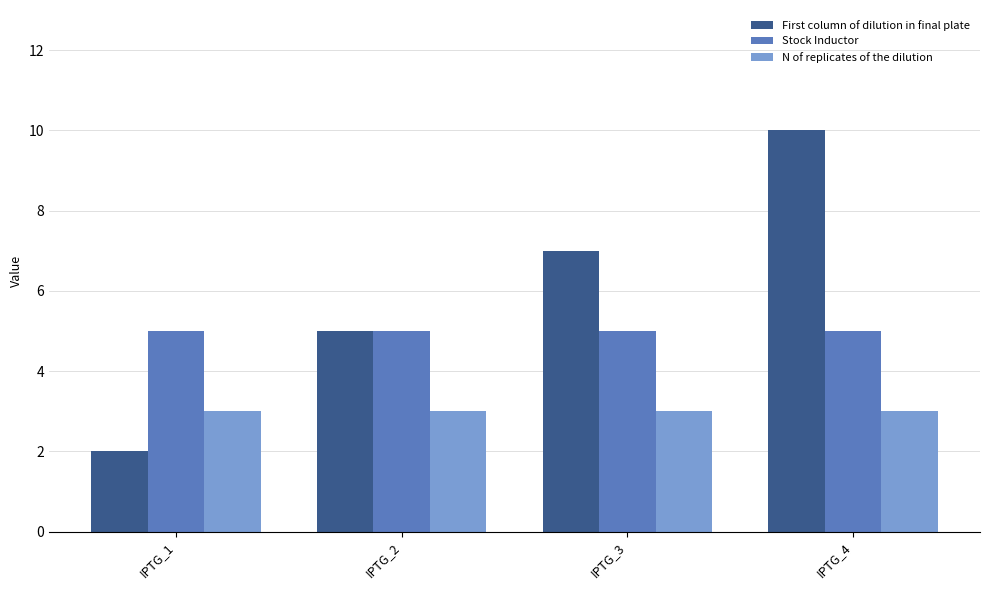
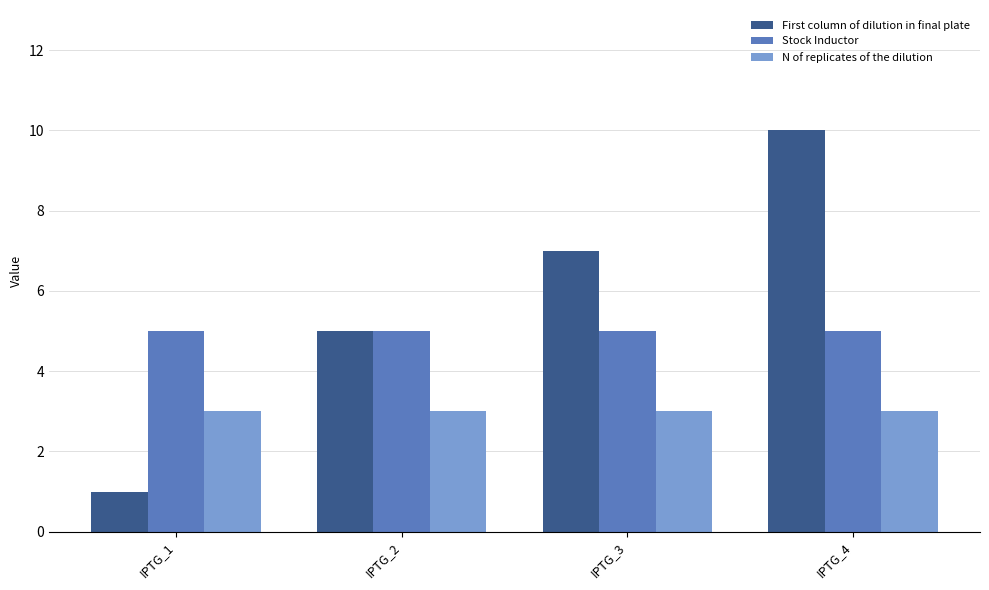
  {
    "First column of dilution in final plate": {
-     "IPTG_1": 2,
+     "IPTG_1": 1,
      "IPTG_2": 5,
      "IPTG_3": 7,
      "IPTG_4": 10
    }
  }
